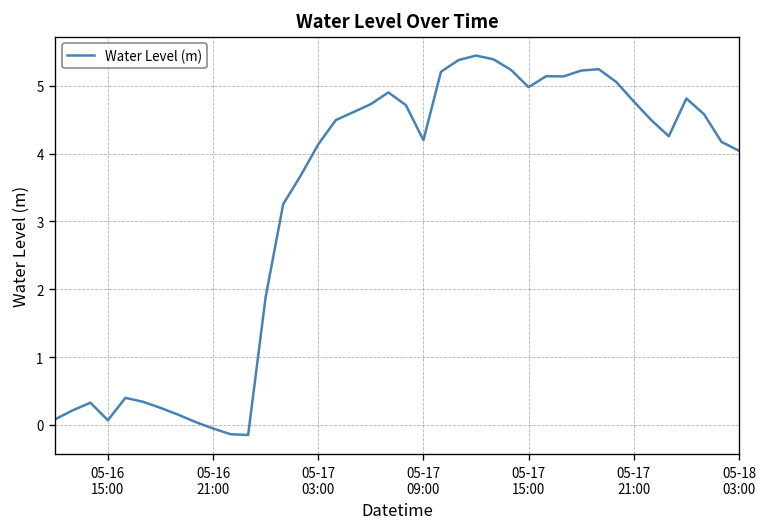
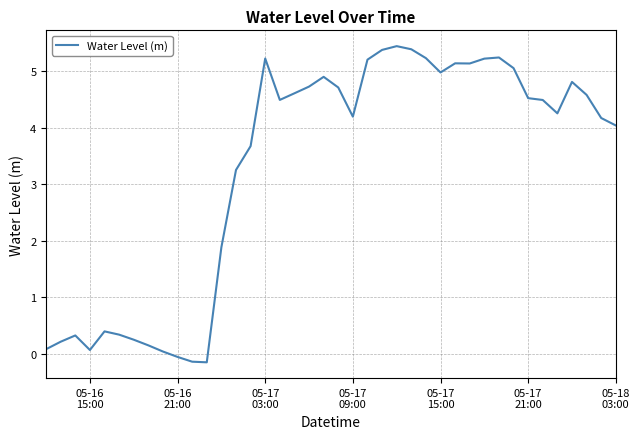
  {
    "05-16 15:00": 0.1,
    "05-16 21:00": -0.1,
-   "05-17 03:00": 4.1,
+   "05-17 03:00": 5.2,
    "05-17 09:00": 4.2,
    "05-17 15:00": 5.0,
-   "05-17 21:00": 4.8,
+   "05-17 21:00": 4.5,
    "05-18 03:00": 4.0
  }
